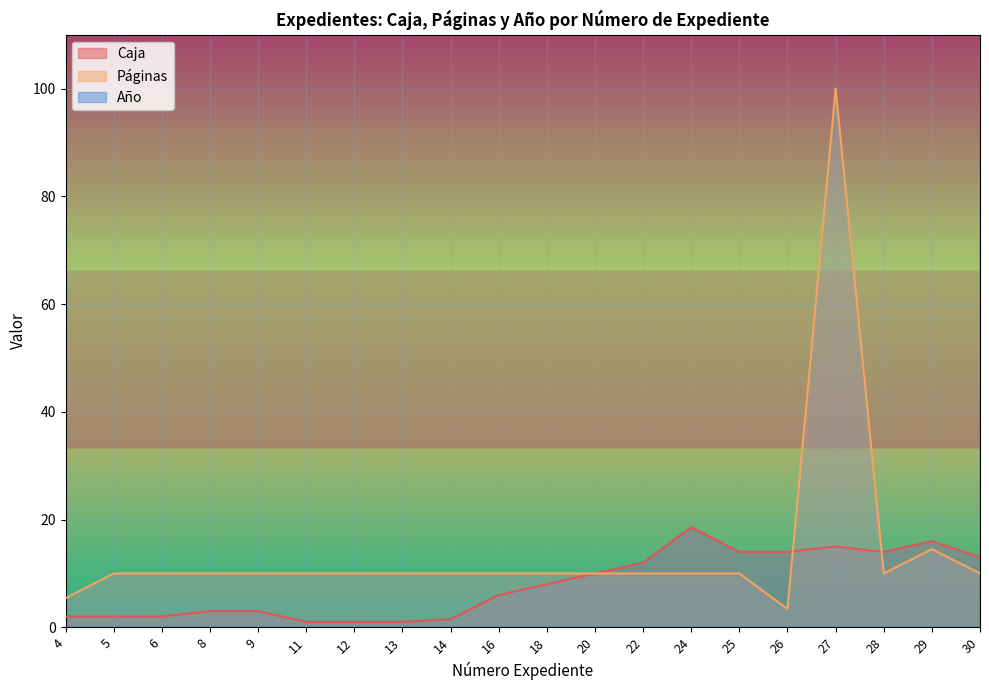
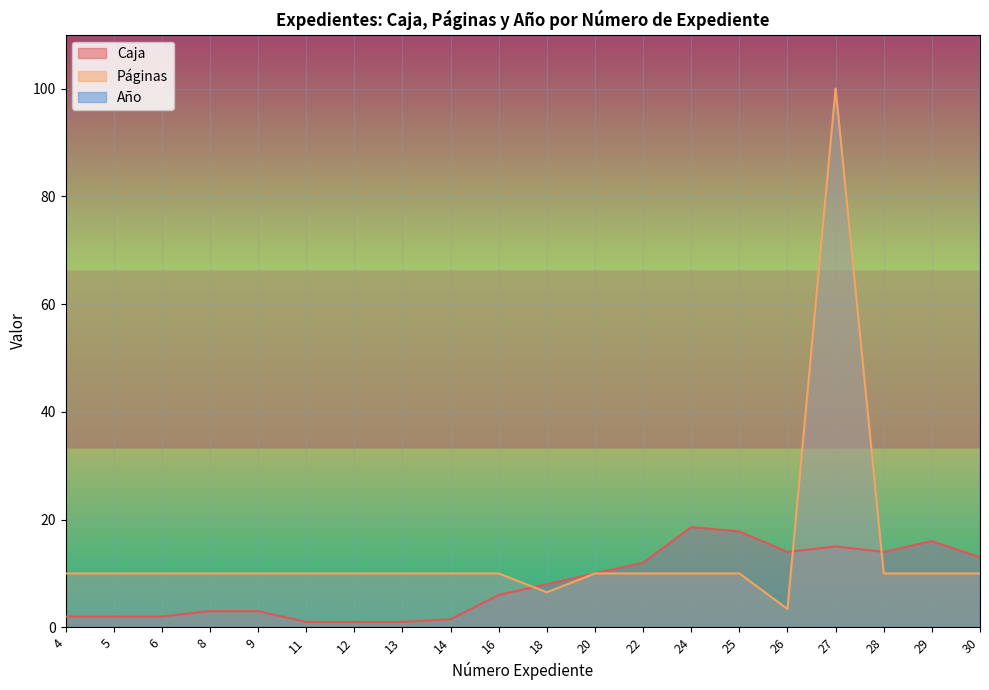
  {
    "Caja": {
      "4": 2,
      "5": 2,
      "6": 2,
      "8": 3,
      "9": 3,
      "11": 1,
      "12": 1,
      "13": 1,
      "14": 2,
      "16": 6,
      "18": 8,
      "22": 12,
      "24": 19,
-     "25": 14,
+     "25": 18,
      "26": 14,
      "27": 15,
      "28": 14,
      "29": 16,
      "30": 13
    },
    "Páginas": {
-     "4": 5,
+     "4": 10,
      "5": 10,
      "6": 10,
      "8": 10,
      "9": 10,
      "11": 10,
      "12": 10,
      "13": 10,
      "14": 10,
      "16": 10,
-     "18": 10,
+     "18": 7,
      "22": 10,
      "24": 10,
      "25": 10,
      "26": 3,
      "27": 100,
      "28": 10,
-     "29": 15,
+     "29": 10,
      "30": 10
    }
  }
